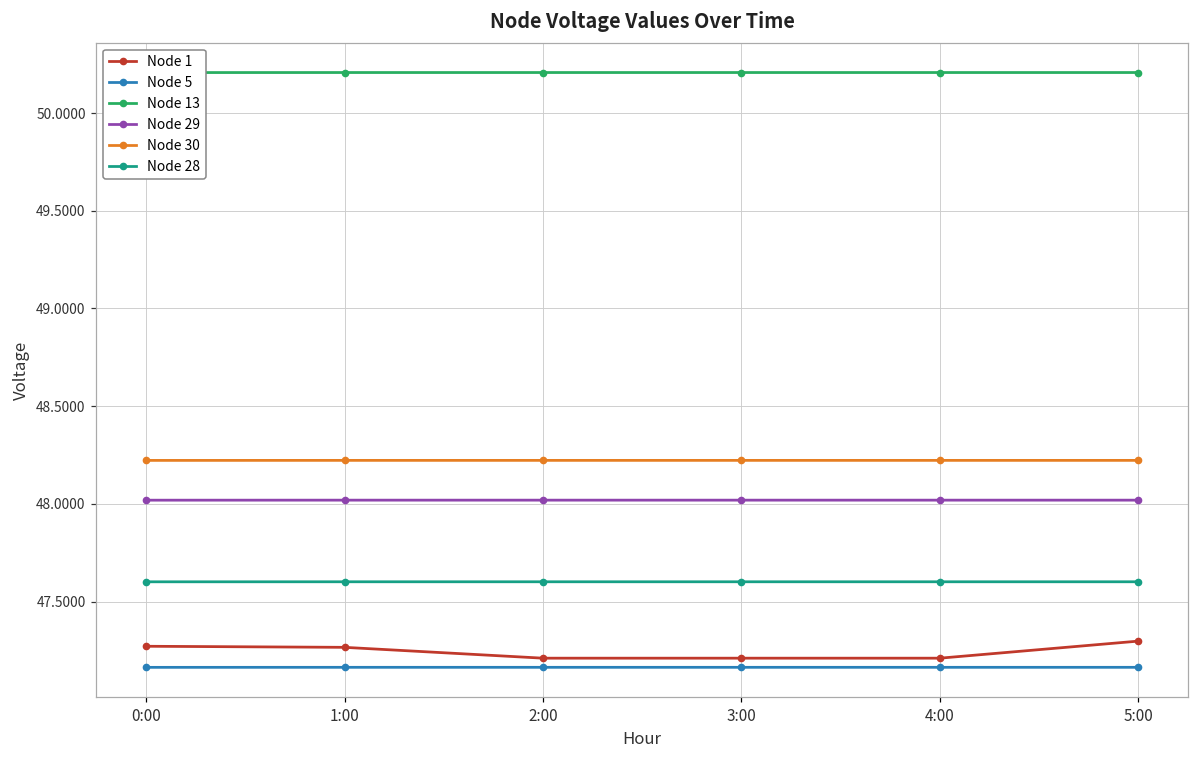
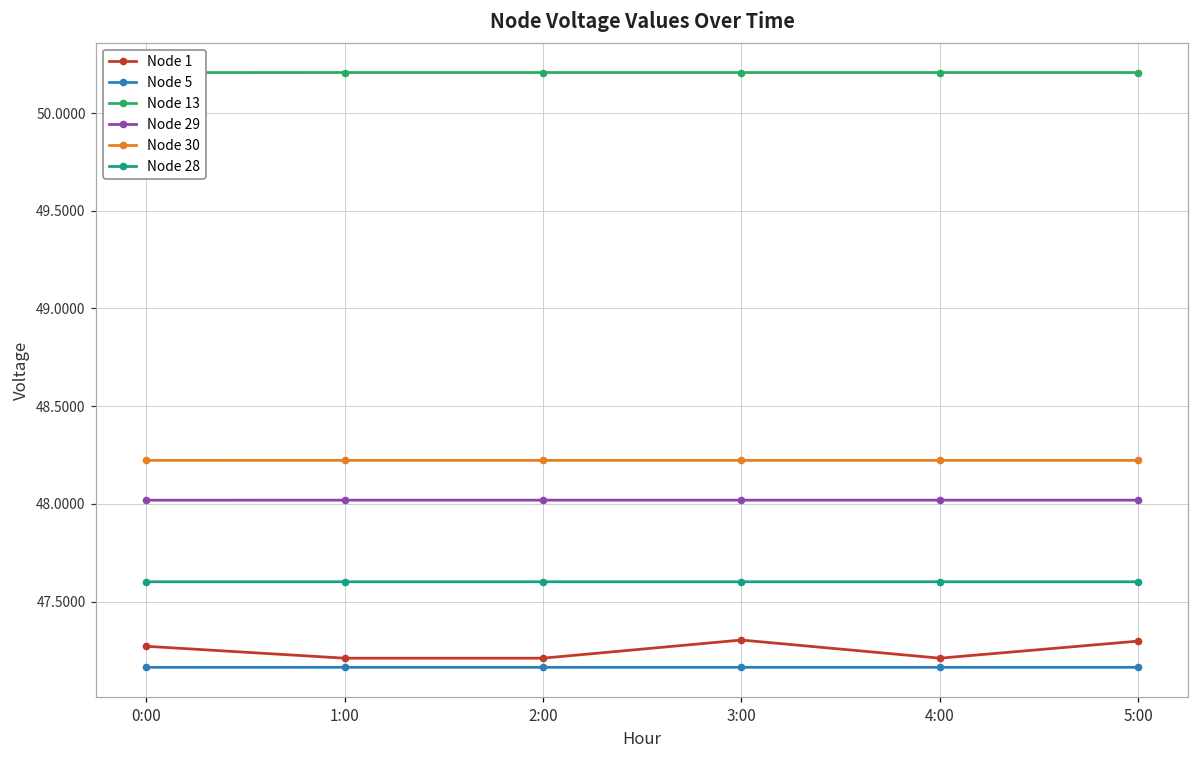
  {
    "Node 1": {
      "0:00": 47.27,
-     "1:00": 47.27,
+     "1:00": 47.21,
      "2:00": 47.21,
-     "3:00": 47.21,
+     "3:00": 47.30,
      "4:00": 47.21,
      "5:00": 47.30
    },
    "Node 5": {
      "0:00": 47.16,
      "1:00": 47.16,
      "2:00": 47.16,
      "3:00": 47.16,
      "4:00": 47.16,
      "5:00": 47.16
    },
    "Node 29": {
      "0:00": 48.02,
      "1:00": 48.02,
      "2:00": 48.02,
      "3:00": 48.02,
      "4:00": 48.02,
      "5:00": 48.02
    },
    "Node 30": {
      "0:00": 48.22,
      "1:00": 48.22,
      "2:00": 48.22,
      "3:00": 48.22,
      "4:00": 48.22,
      "5:00": 48.22
    }
  }
